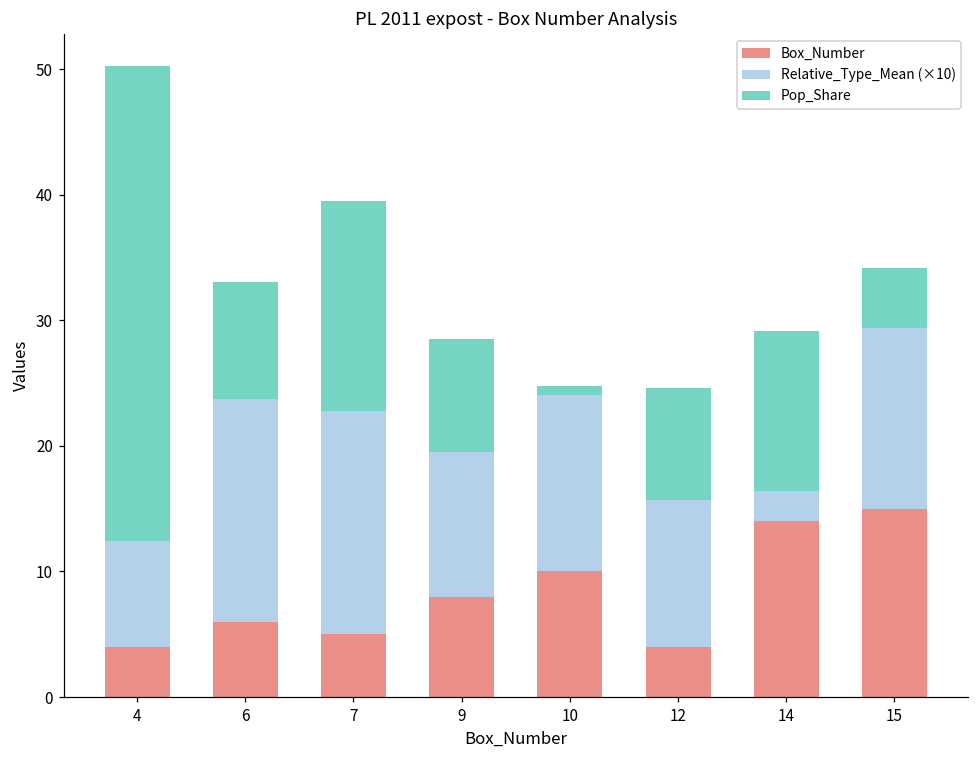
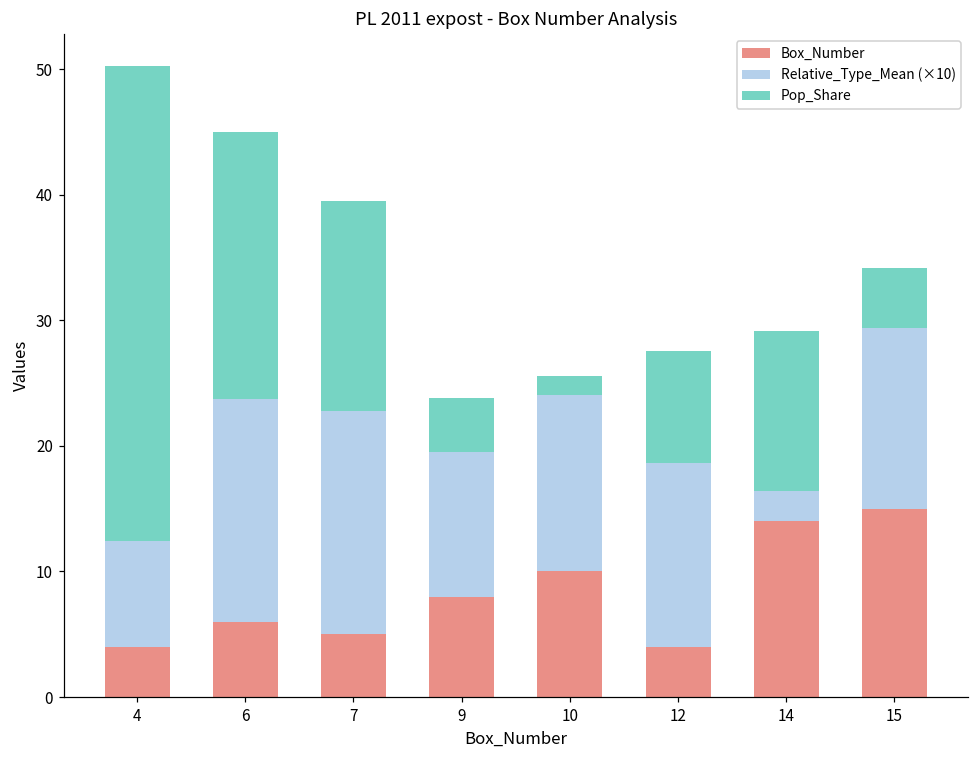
  {
    "Box_Number": {
      "4": 4.0,
      "6": 6.0,
      "7": 5.0,
      "9": 8.0,
      "10": 10.0,
      "12": 4.0,
      "14": 14.0,
      "15": 15.0
    },
    "Relative_Type_Mean (×10)": {
      "4": 8.4,
      "6": 17.7,
      "7": 17.8,
      "9": 11.5,
      "10": 14.1,
-     "12": 11.7,
+     "12": 14.6,
      "14": 2.4,
      "15": 14.4
    },
    "Pop_Share": {
      "4": 37.8,
-     "6": 9.3,
+     "6": 21.3,
      "7": 16.7,
-     "9": 9.0,
-     "10": 0.7,
+     "9": 4.3,
+     "10": 1.5,
      "12": 9.0,
      "14": 12.8,
      "15": 4.9
    }
  }
